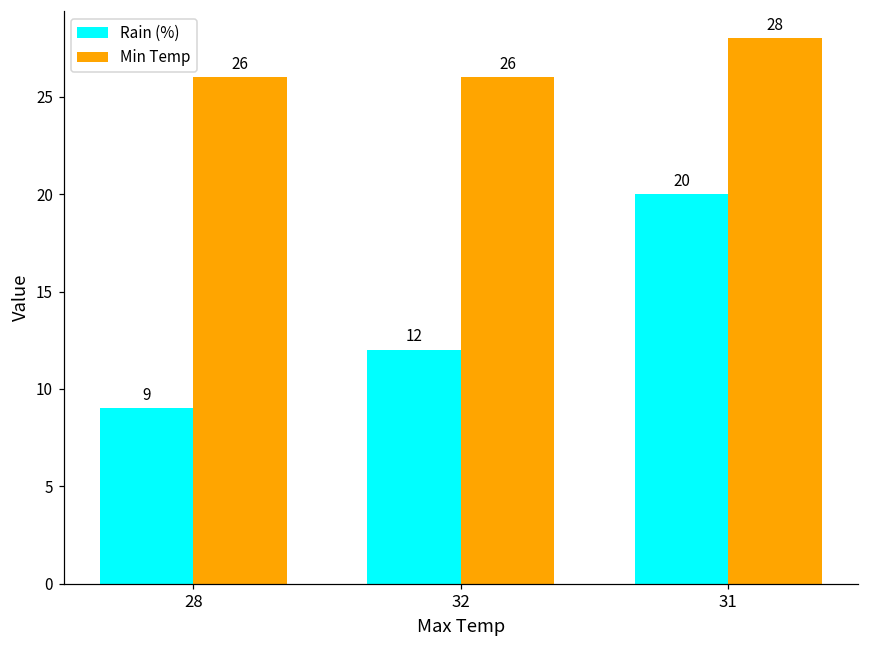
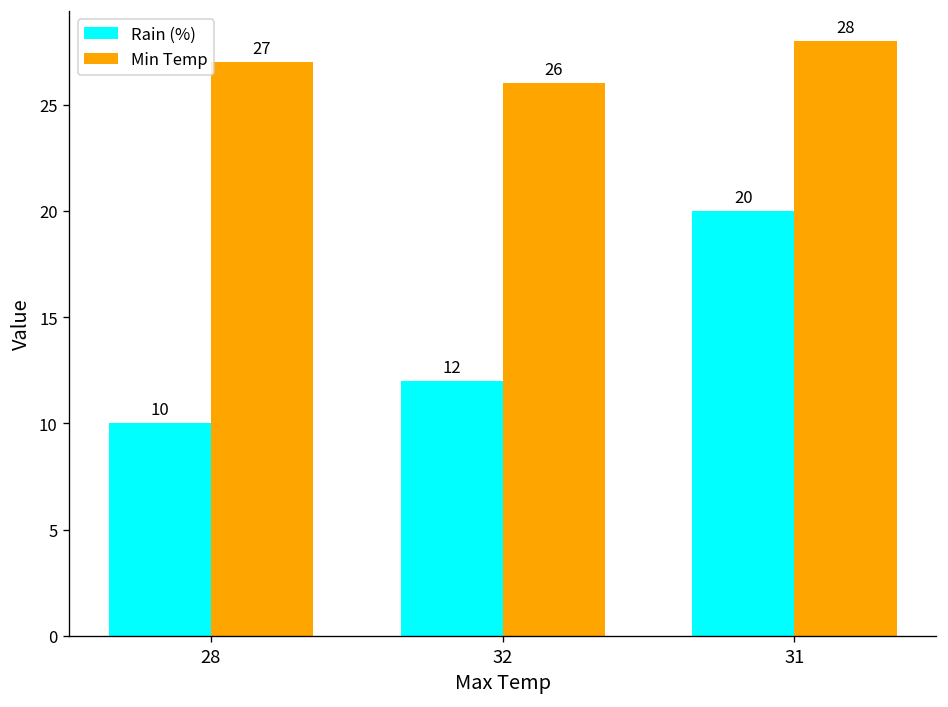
  {
    "Rain (%)": {
-     "28": 9,
+     "28": 10,
      "32": 12,
      "31": 20
    },
    "Min Temp": {
-     "28": 26,
+     "28": 27,
      "32": 26,
      "31": 28
    }
  }
